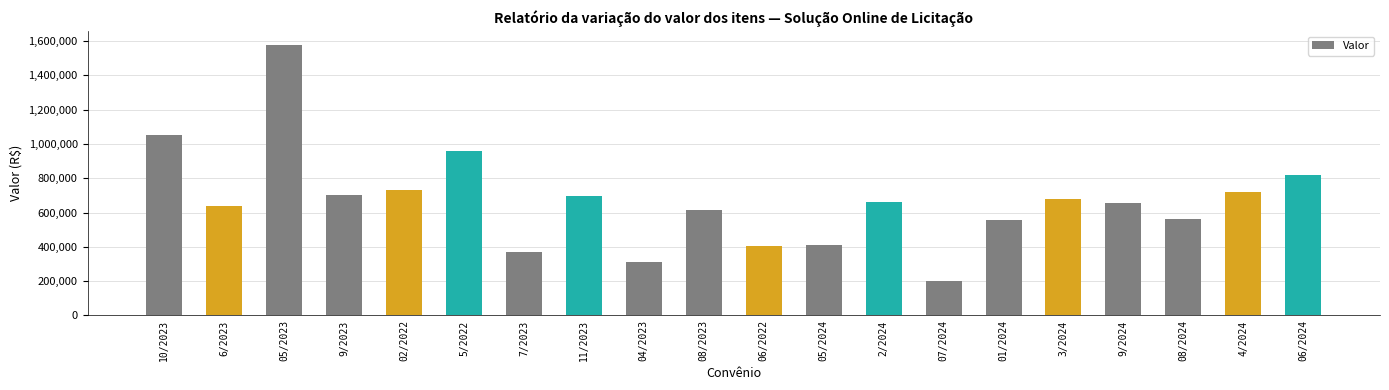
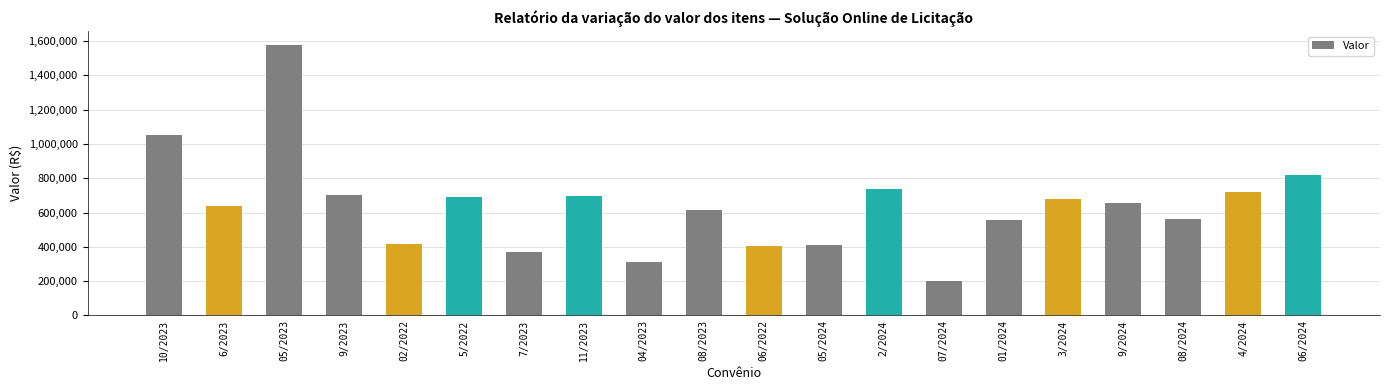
  {
    "10/2023": "1,050,000",
    "6/2023": "640,000",
    "05/2023": "1,580,000",
    "9/2023": "700,000",
-   "02/2022": "730,000",
-   "5/2022": "960,000",
+   "02/2022": "420,000",
+   "5/2022": "690,000",
    "7/2023": "370,000",
    "11/2023": "700,000",
    "04/2023": "310,000",
    "08/2023": "620,000",
    "06/2022": "410,000",
    "05/2024": "410,000",
-   "2/2024": "660,000",
+   "2/2024": "740,000",
    "07/2024": "200,000",
    "01/2024": "560,000",
    "3/2024": "680,000",
    "9/2024": "660,000",
    "08/2024": "560,000",
    "4/2024": "720,000",
    "06/2024": "820,000"
  }
